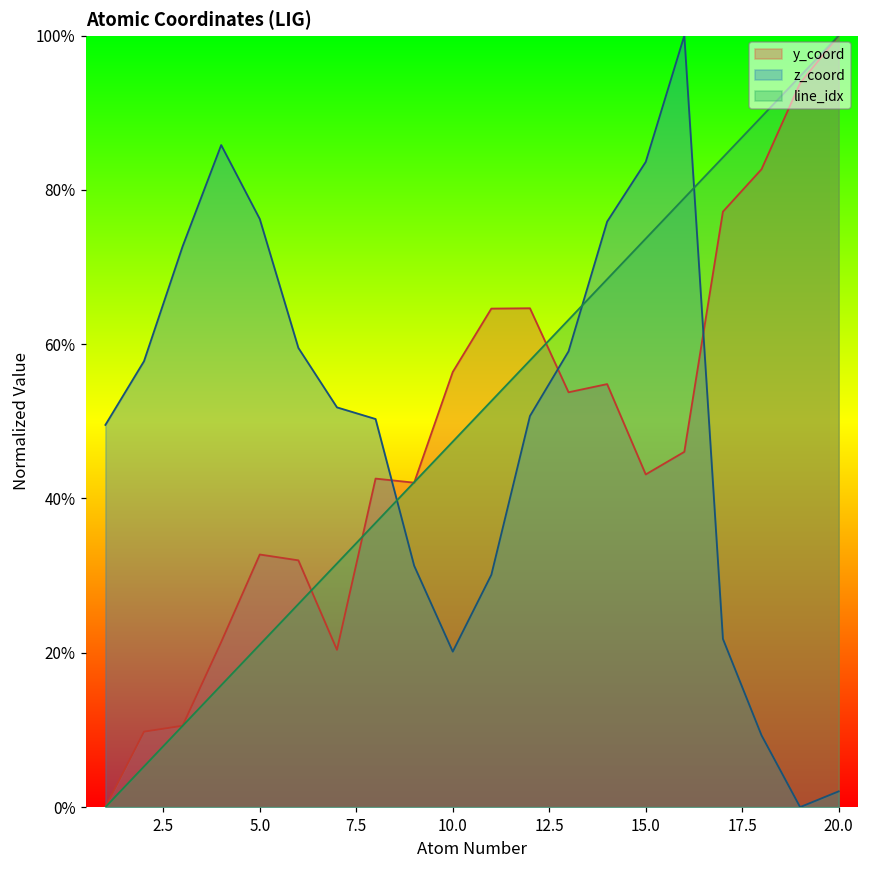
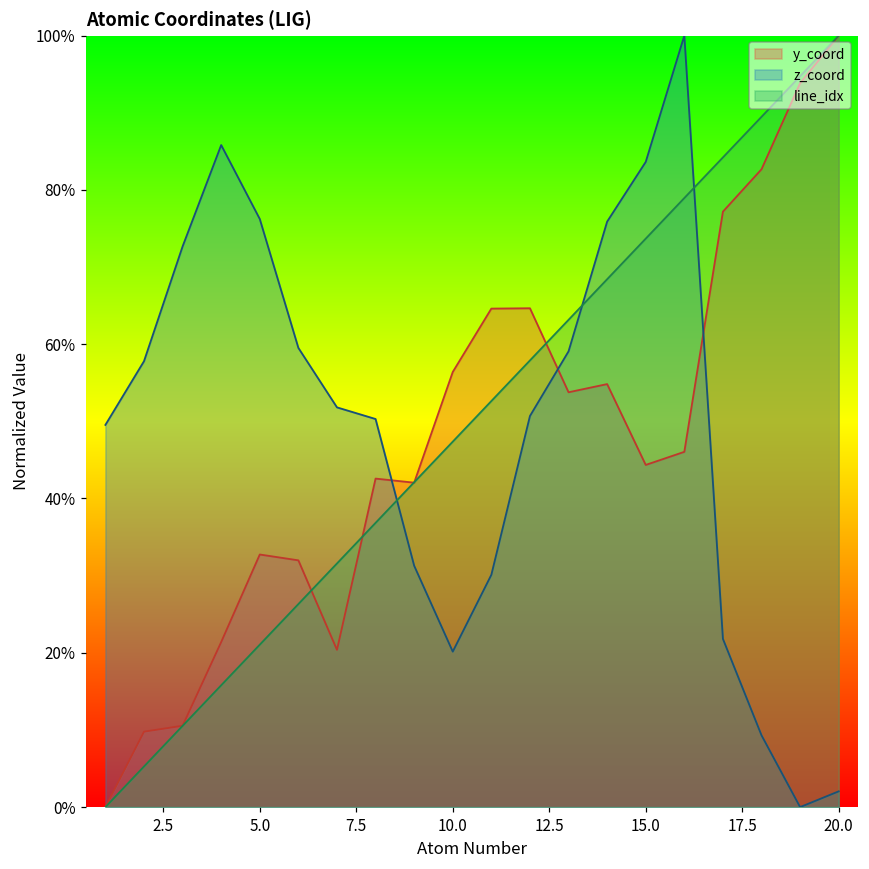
  {
    "y_coord": {
      "5.0": "33%",
      "10.0": "56%",
-     "15.0": "43%"
+     "15.0": "44%"
    }
  }
